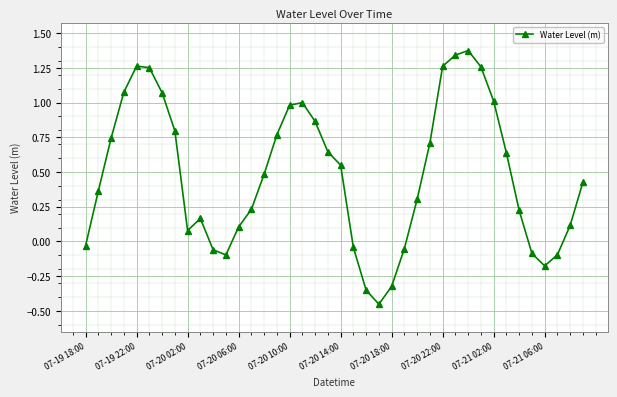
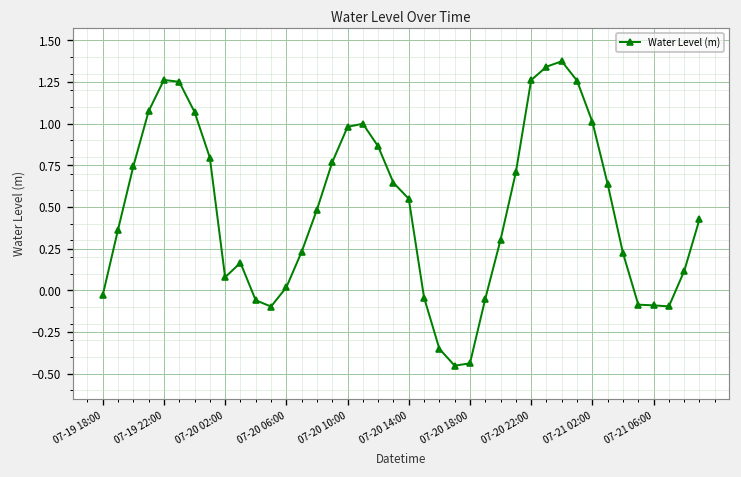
  {
    "07-19 18:00": -0.03,
    "07-19 22:00": 1.26,
    "07-20 02:00": 0.08,
-   "07-20 06:00": 0.10,
+   "07-20 06:00": 0.02,
    "07-20 10:00": 0.98,
    "07-20 14:00": 0.55,
-   "07-20 18:00": -0.32,
+   "07-20 18:00": -0.44,
    "07-20 22:00": 1.26,
    "07-21 02:00": 1.01,
-   "07-21 06:00": -0.18
+   "07-21 06:00": -0.09
  }
